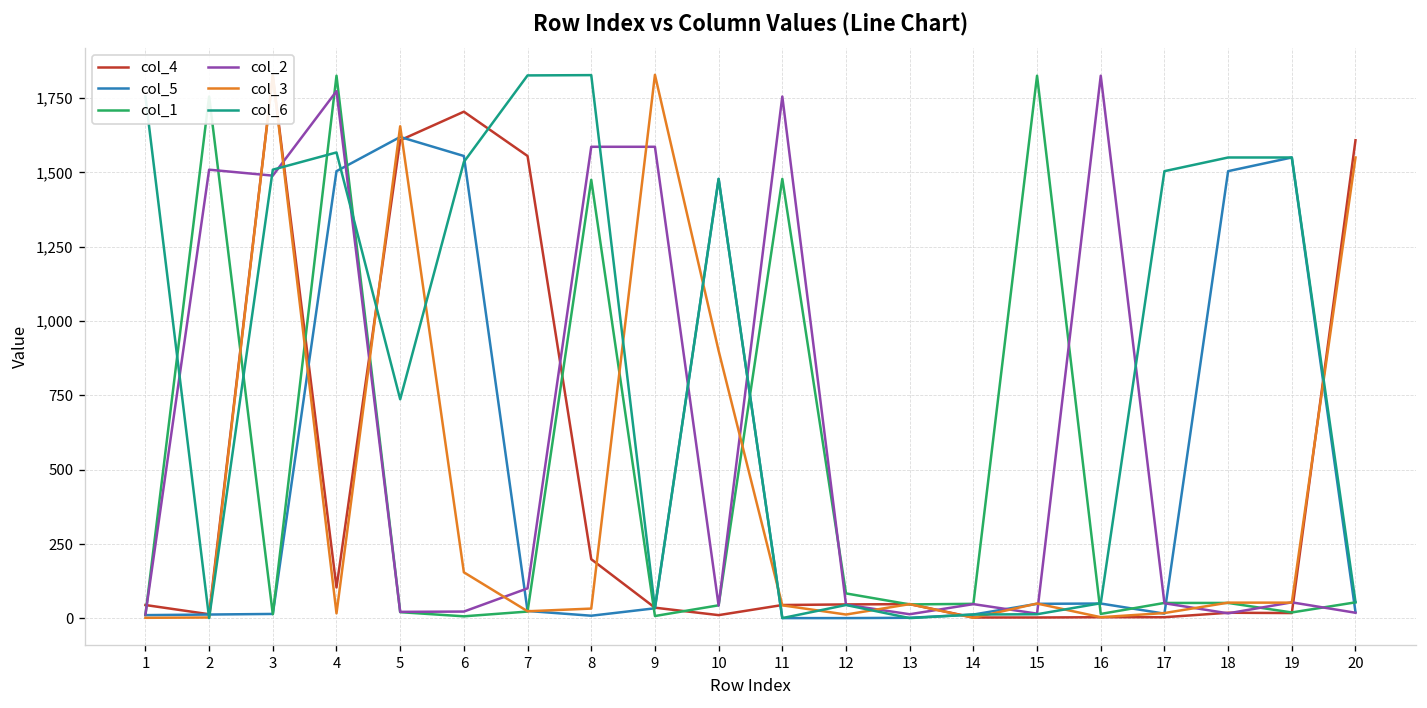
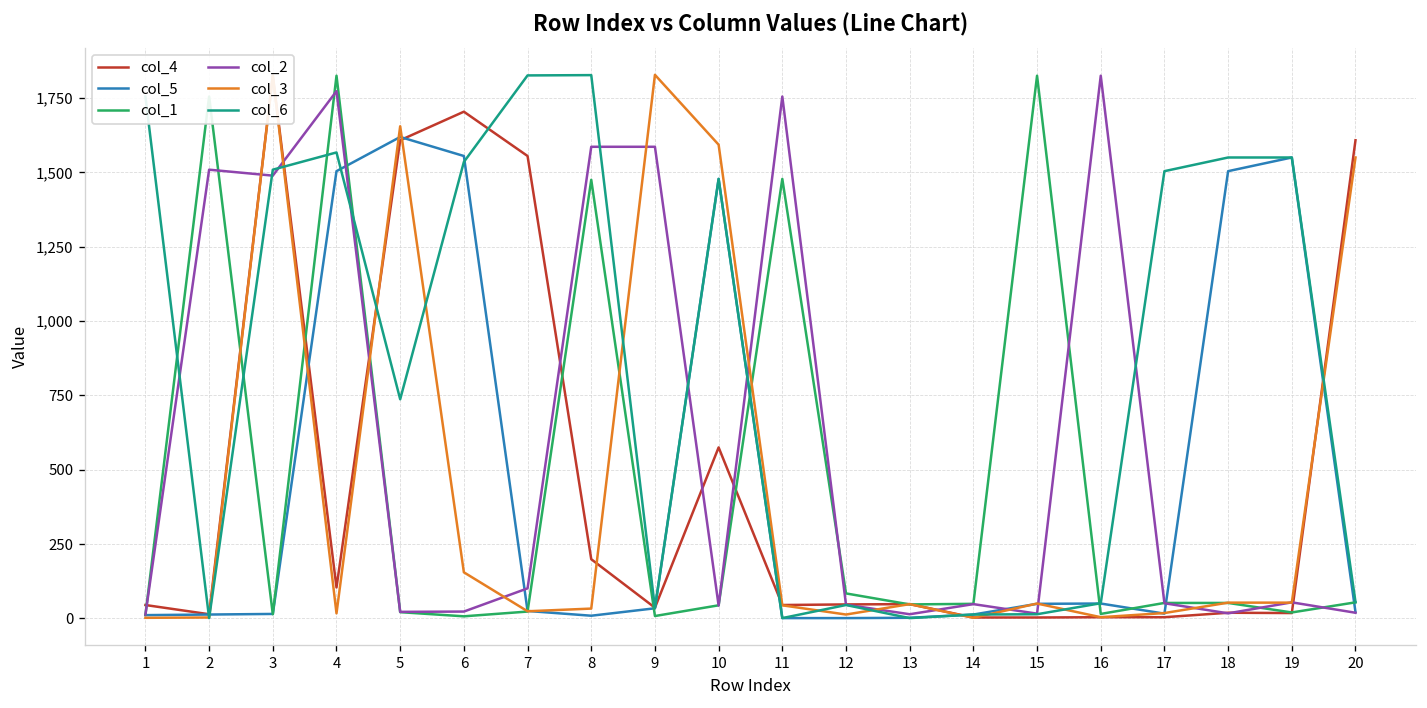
  {
    "col_4": {
      "1": "50",
      "4": "100",
      "5": "1,610",
      "6": "1,700",
      "7": "1,560",
      "8": "200",
-     "10": "10",
+     "10": "580",
      "15": "0",
      "17": "0",
      "20": "1,610"
    },
    "col_5": {
      "4": "1,500",
      "5": "1,620",
      "6": "1,560",
      "8": "10",
      "12": "0",
      "18": "1,500"
    },
    "col_2": {
      "2": "1,510",
      "3": "1,490",
      "4": "1,770",
      "6": "20",
      "7": "100",
      "8": "1,590",
      "9": "1,590",
      "11": "1,760",
      "13": "10",
      "16": "1,830"
    },
    "col_3": {
      "4": "20",
      "5": "1,660",
      "6": "160",
      "8": "30",
      "9": "1,830",
-     "10": "900",
+     "10": "1,590",
      "12": "10",
      "20": "1,550"
    }
  }
